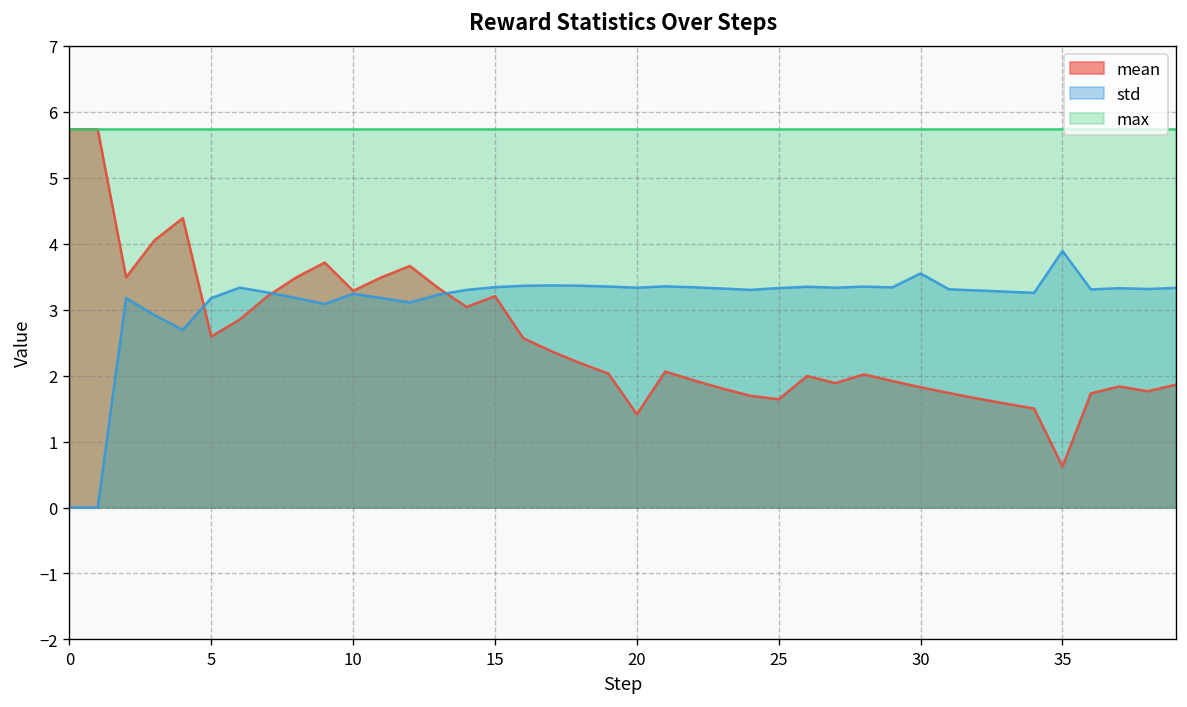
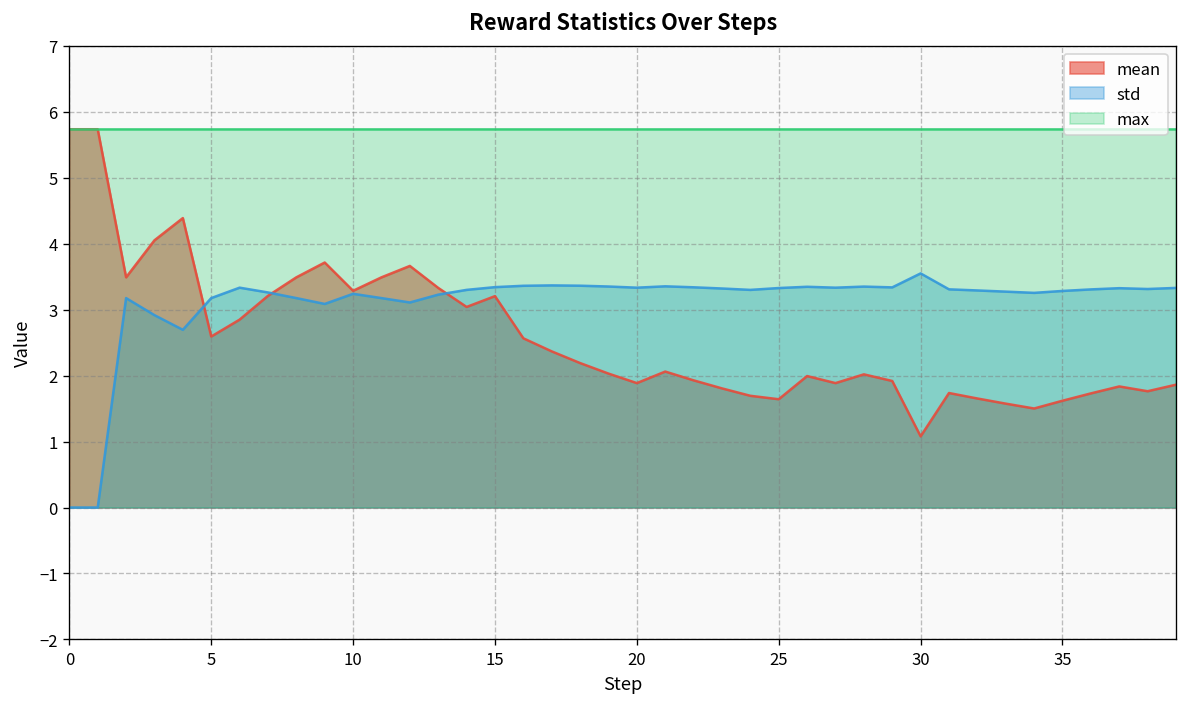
  {
    "mean": {
      "5": 2.6,
      "15": 3.2,
-     "20": 1.4,
+     "20": 1.9,
      "25": 1.6,
-     "30": 1.8,
-     "35": 0.6
+     "30": 1.1,
+     "35": 1.6
    },
    "std": {
      "0": 0.0,
      "5": 3.2,
      "15": 3.3,
      "20": 3.3,
      "25": 3.3,
      "30": 3.5,
-     "35": 3.9
+     "35": 3.3
    },
    "max": {
      "5": 5.7,
      "10": 5.7,
      "15": 5.7,
      "20": 5.7,
      "25": 5.7,
      "30": 5.7,
      "35": 5.7
    }
  }
